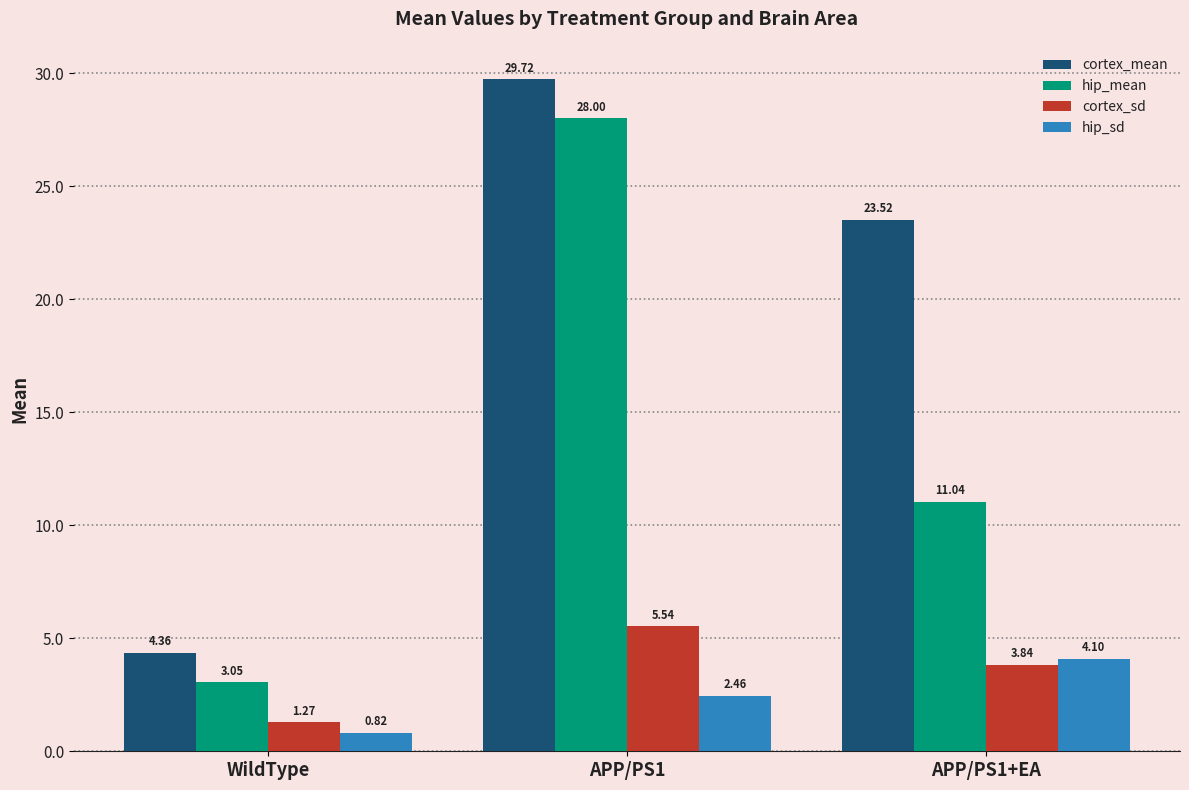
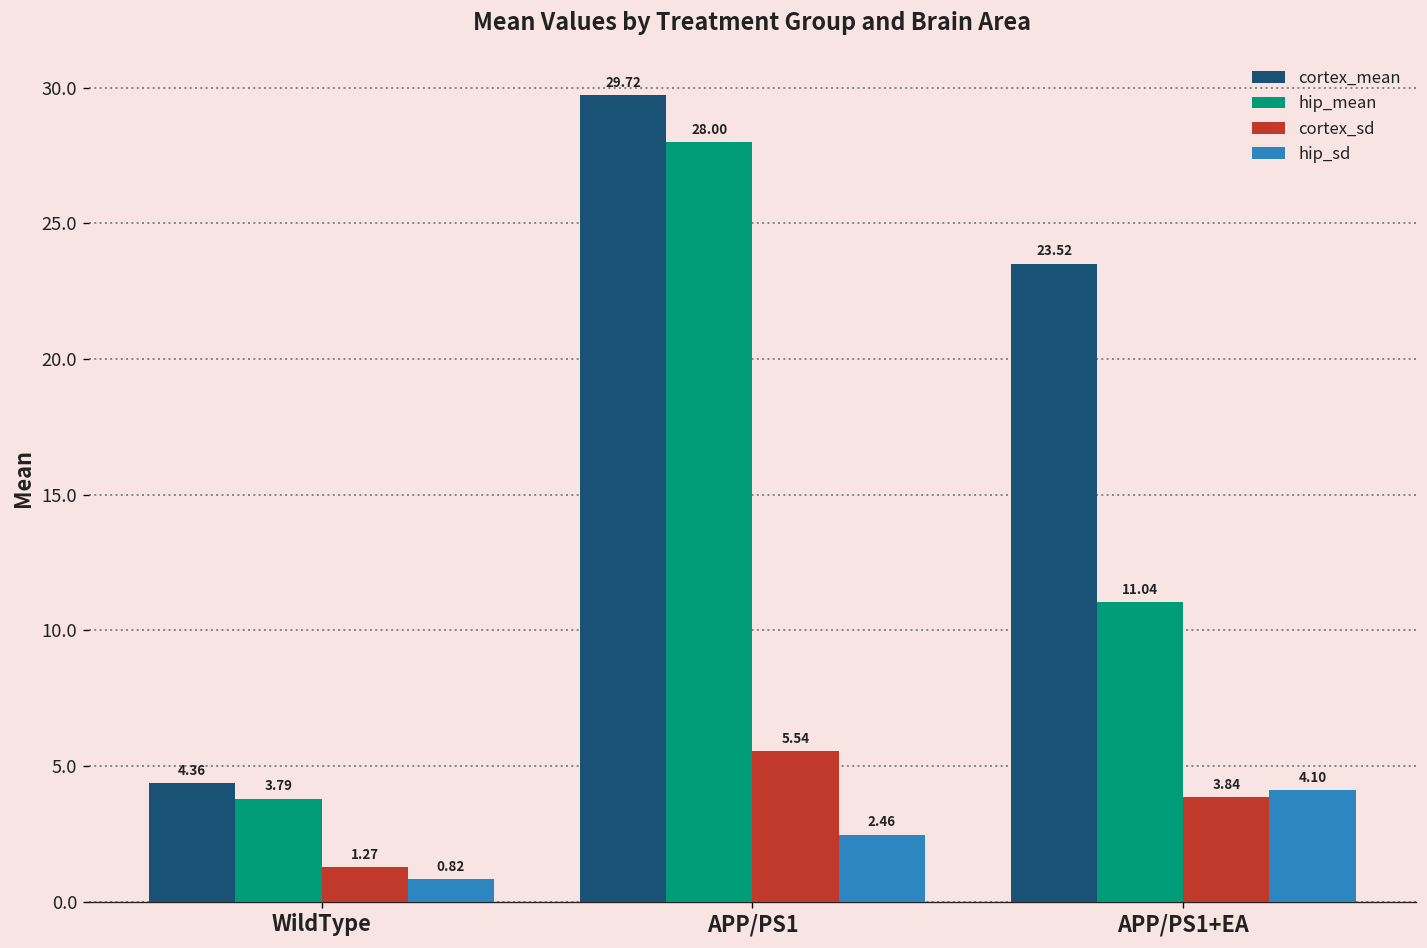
  {
    "cortex_mean": {
      "WildType": 4.36,
      "APP/PS1": 29.72,
      "APP/PS1+EA": 23.52
    },
    "hip_mean": {
-     "WildType": 3.05,
+     "WildType": 3.79,
      "APP/PS1": 28.00,
      "APP/PS1+EA": 11.04
    },
    "cortex_sd": {
      "WildType": 1.27,
      "APP/PS1": 5.54,
      "APP/PS1+EA": 3.84
    },
    "hip_sd": {
      "WildType": 0.82,
      "APP/PS1": 2.46,
      "APP/PS1+EA": 4.10
    }
  }
